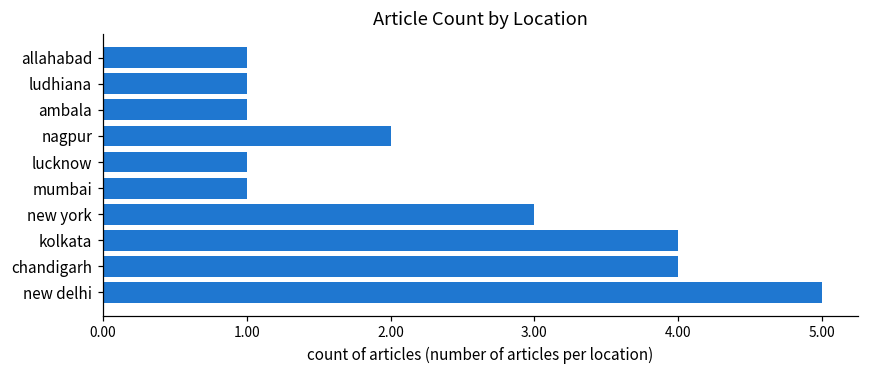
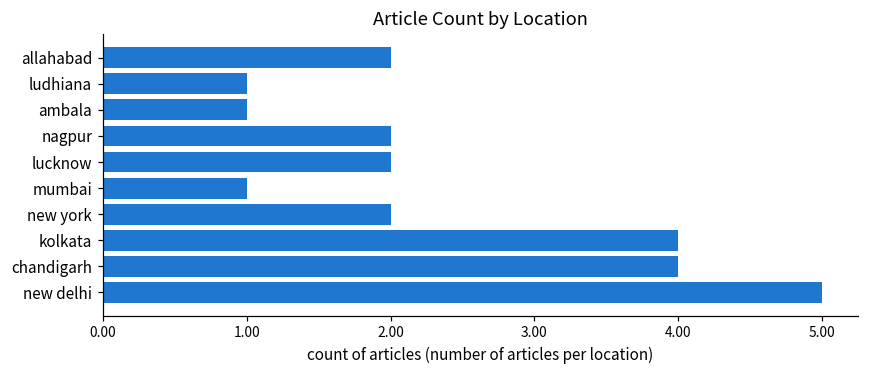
  {
-   "allahabad": 1,
+   "allahabad": 2,
    "ludhiana": 1,
    "ambala": 1,
    "nagpur": 2,
-   "lucknow": 1,
+   "lucknow": 2,
    "mumbai": 1,
-   "new york": 3,
+   "new york": 2,
    "kolkata": 4,
    "chandigarh": 4,
    "new delhi": 5
  }
